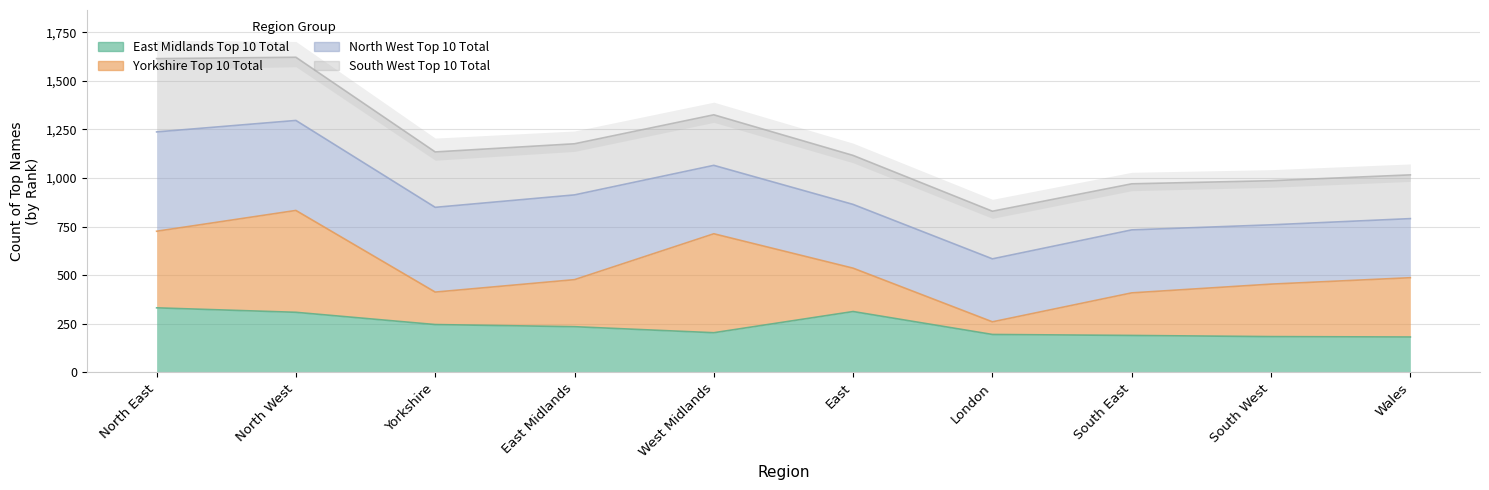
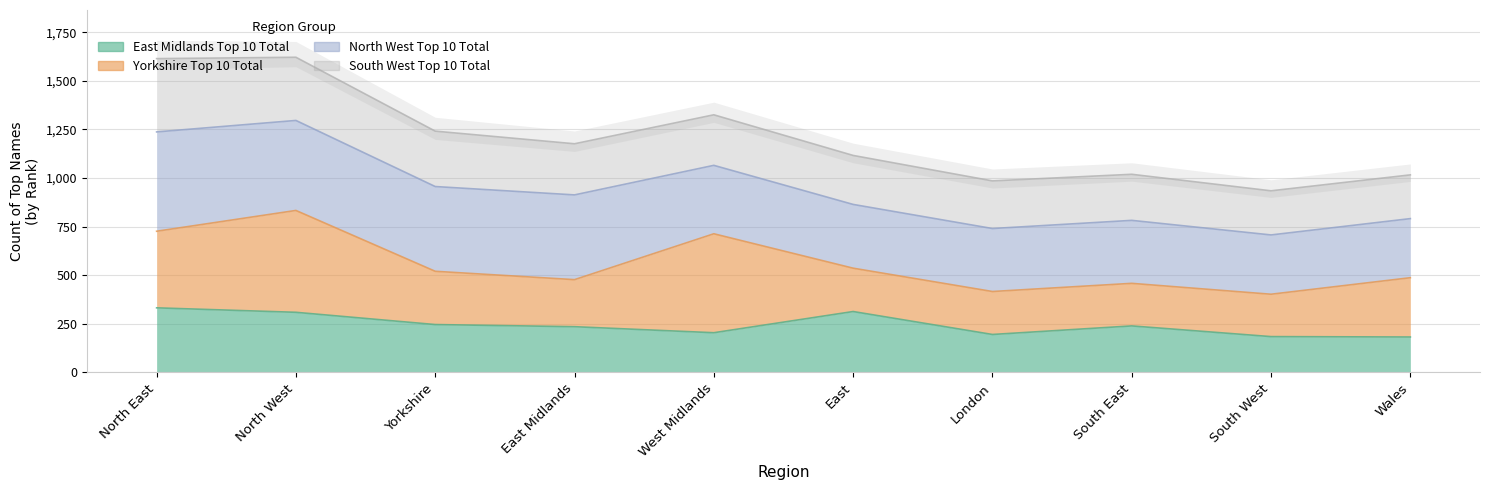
  {
    "East Midlands Top 10 Total": {
      "North East": 330,
      "North West": 310,
      "Yorkshire": 250,
      "East Midlands": 240,
      "West Midlands": 200,
      "East": 310,
      "London": 200,
-     "South East": 190,
+     "South East": 240,
      "South West": 180,
      "Wales": 180
    },
    "Yorkshire Top 10 Total": {
      "North East": 390,
      "North West": 520,
-     "Yorkshire": 170,
+     "Yorkshire": 270,
      "East Midlands": 240,
      "West Midlands": 510,
      "East": 220,
-     "London": 70,
+     "London": 220,
      "South East": 220,
-     "South West": 270,
+     "South West": 220,
      "Wales": 310
    }
  }
